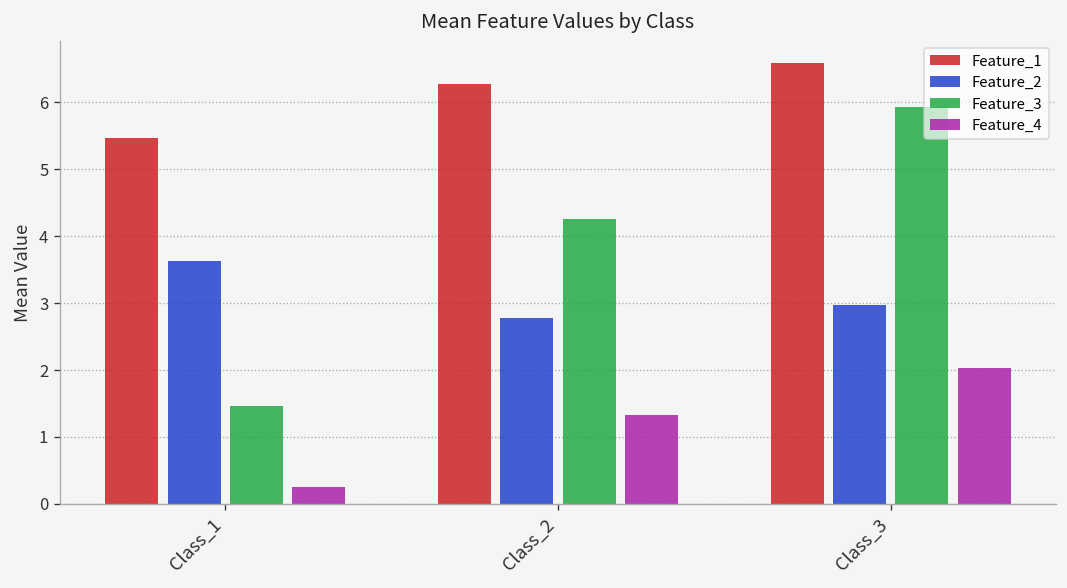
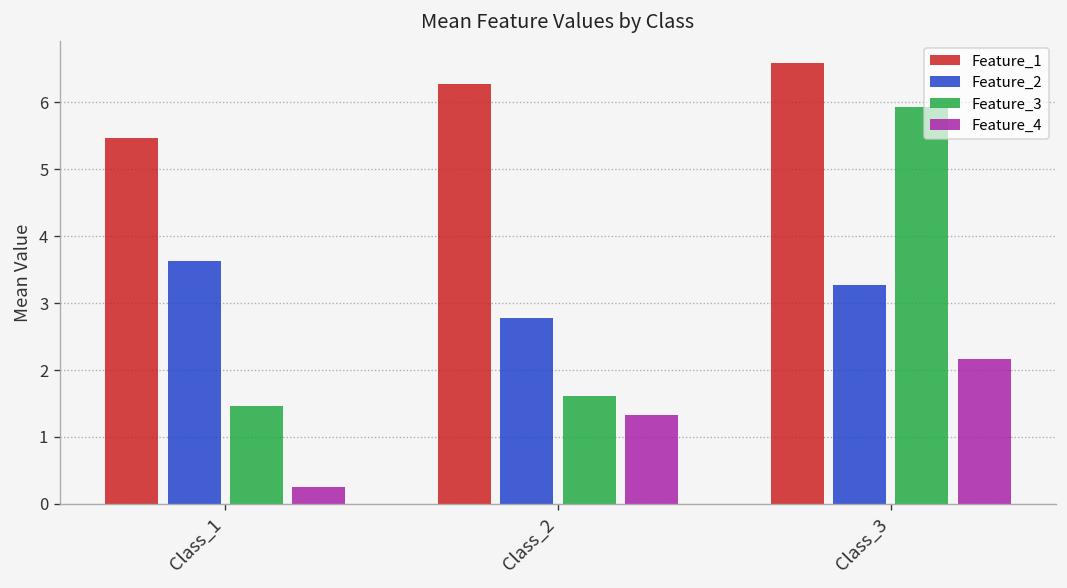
  {
    "Feature_1": {
      "Class_1": 5.5,
      "Class_2": 6.3,
      "Class_3": 6.6
    },
    "Feature_2": {
      "Class_1": 3.6,
      "Class_2": 2.8,
-     "Class_3": 3.0
+     "Class_3": 3.3
    },
    "Feature_3": {
      "Class_1": 1.5,
-     "Class_2": 4.3,
+     "Class_2": 1.6,
      "Class_3": 5.9
    },
    "Feature_4": {
      "Class_1": 0.2,
      "Class_2": 1.3,
-     "Class_3": 2.0
+     "Class_3": 2.2
    }
  }
